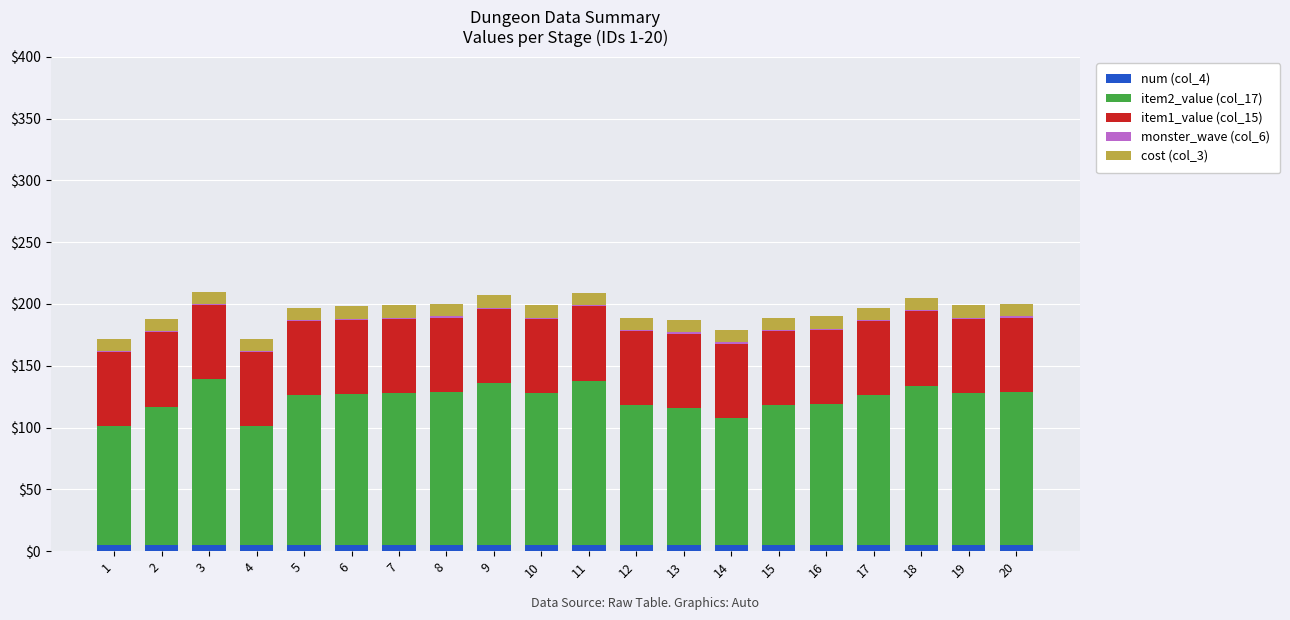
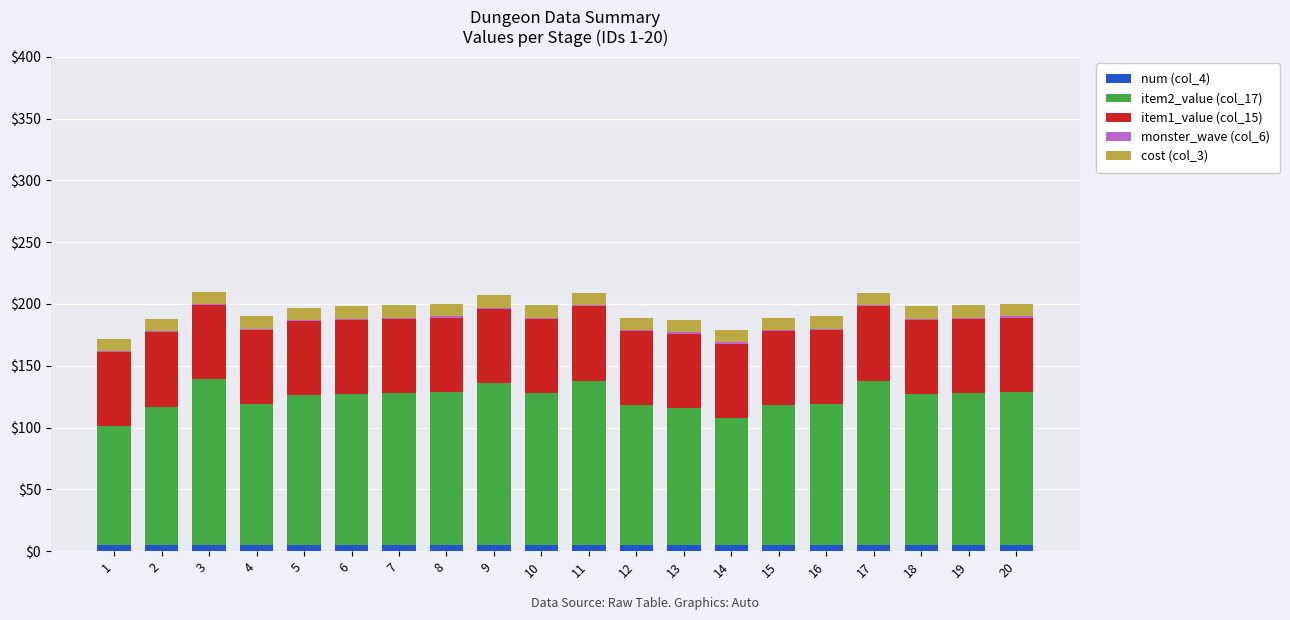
  {
    "num (col_4)": {
      "1": "$5",
      "2": "$5",
      "3": "$5",
      "4": "$5",
      "5": "$5",
      "6": "$5",
      "7": "$5",
      "8": "$5",
      "9": "$5",
      "10": "$5",
      "11": "$5",
      "12": "$5",
      "13": "$5",
      "14": "$5",
      "15": "$5",
      "16": "$5",
      "17": "$5",
      "18": "$5",
      "19": "$5",
      "20": "$5"
    },
    "item2_value (col_17)": {
      "1": "$96",
      "2": "$112",
      "3": "$134",
-     "4": "$96",
+     "4": "$114",
      "5": "$121",
      "6": "$122",
      "7": "$123",
      "8": "$124",
      "9": "$131",
      "10": "$123",
      "11": "$133",
      "12": "$113",
      "13": "$111",
      "14": "$103",
      "15": "$113",
      "16": "$114",
-     "17": "$121",
-     "18": "$129",
+     "17": "$133",
+     "18": "$122",
      "19": "$123",
      "20": "$124"
    },
    "item1_value (col_15)": {
      "1": "$60",
      "2": "$60",
      "3": "$60",
      "4": "$60",
      "5": "$60",
      "6": "$60",
      "7": "$60",
      "8": "$60",
      "9": "$60",
      "10": "$60",
      "11": "$60",
      "12": "$60",
      "13": "$60",
      "14": "$60",
      "15": "$60",
      "16": "$60",
      "17": "$60",
      "18": "$60",
      "19": "$60",
      "20": "$60"
    },
    "cost (col_3)": {
      "1": "$10",
      "2": "$10",
      "3": "$10",
      "4": "$10",
      "5": "$10",
      "6": "$10",
      "7": "$10",
      "8": "$10",
      "9": "$10",
      "10": "$10",
      "11": "$10",
      "12": "$10",
      "13": "$10",
      "14": "$10",
      "15": "$10",
      "16": "$10",
      "17": "$10",
      "18": "$10",
      "19": "$10",
      "20": "$10"
    }
  }
